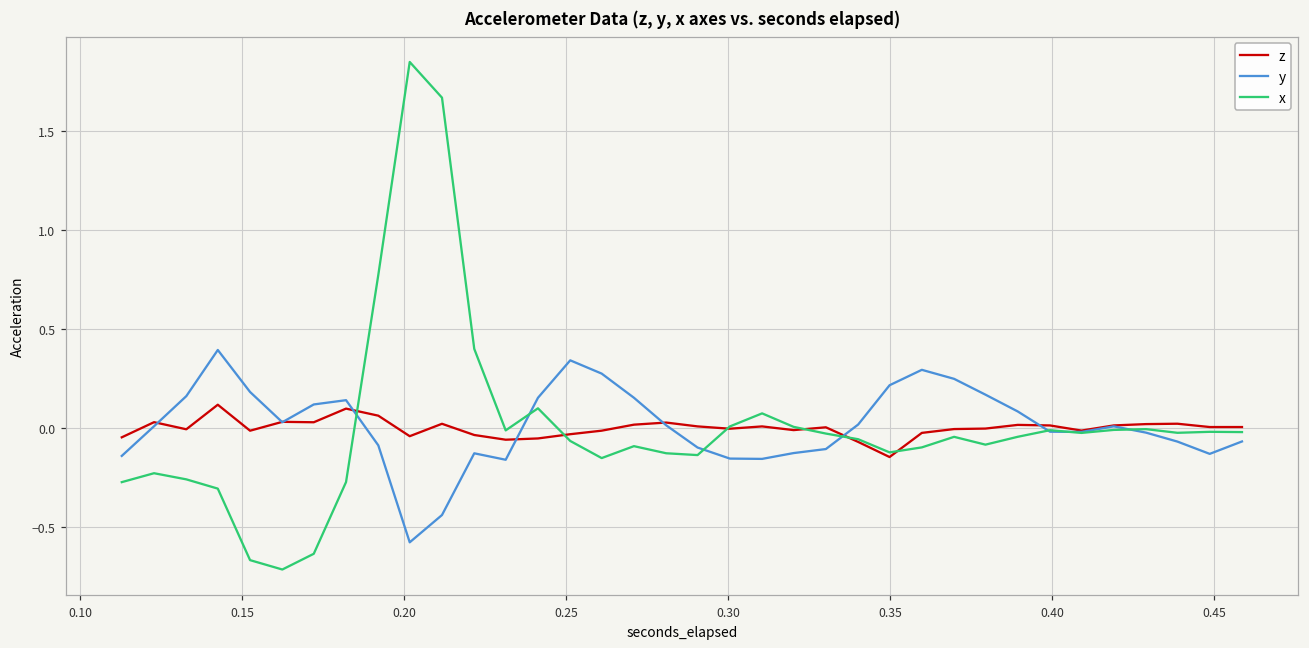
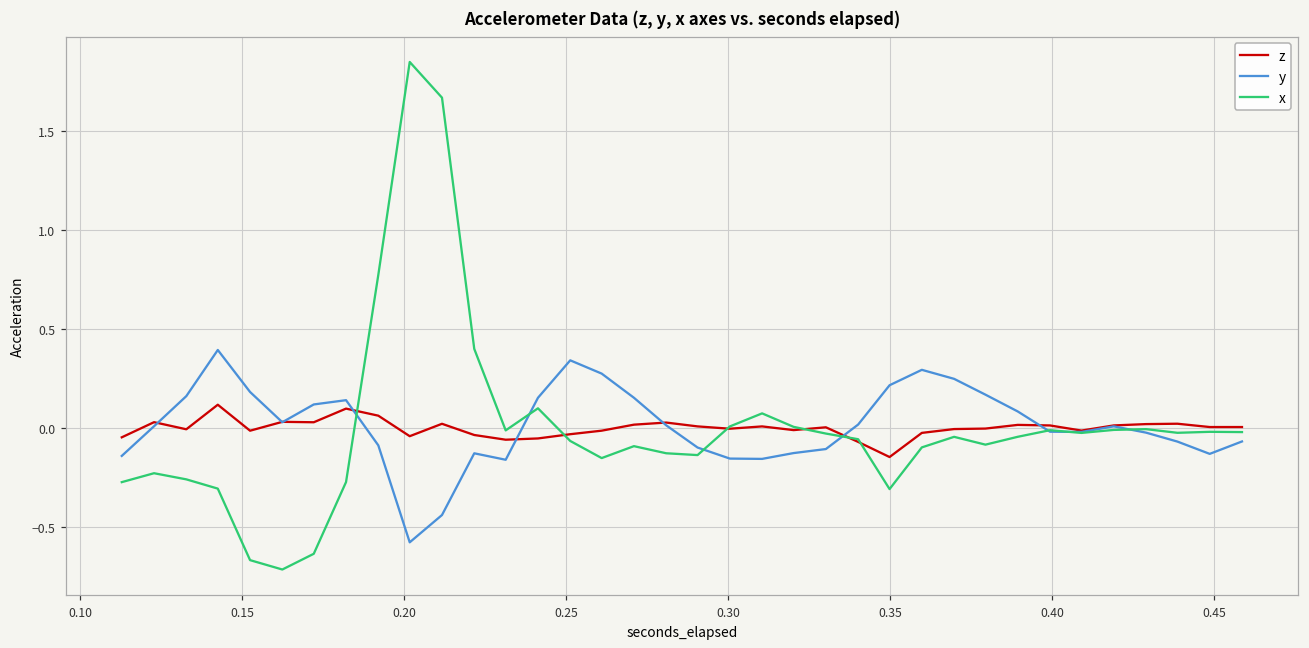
  {
    "z": {
      "0.35": -0.15
    },
    "y": {
      "0.35": 0.21
    },
    "x": {
-     "0.35": -0.12
+     "0.35": -0.31
    }
  }
